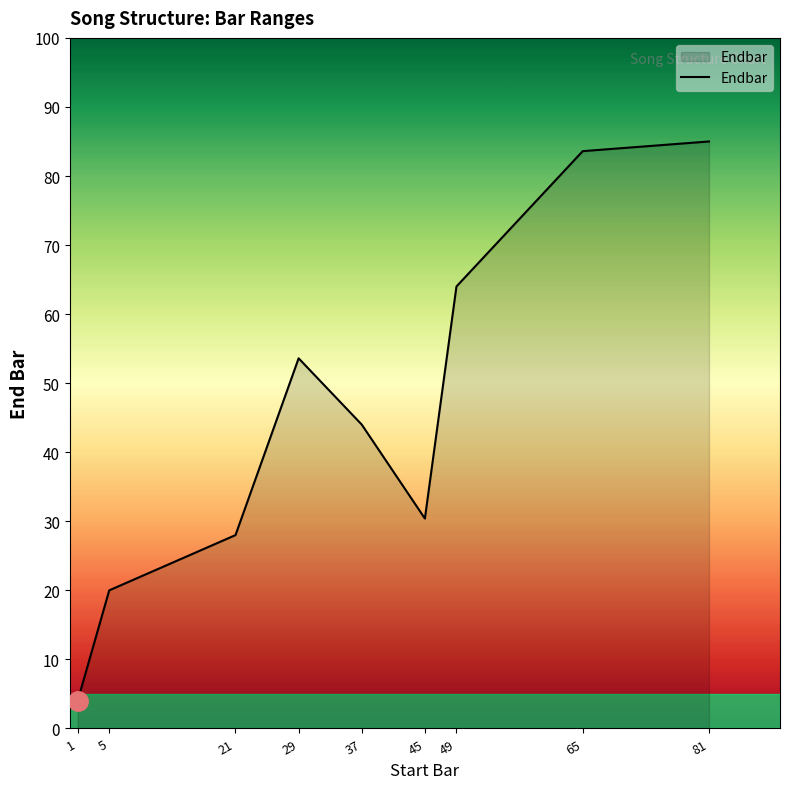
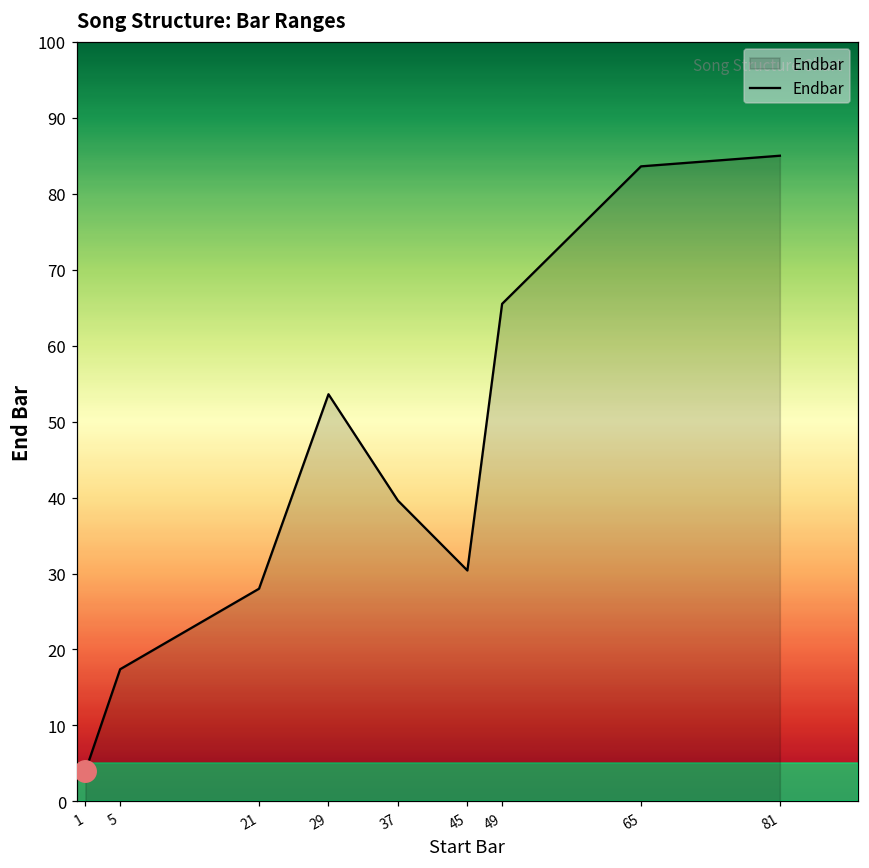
  {
    "Endbar": {
-     "5": 20,
+     "5": 17,
      "21": 28,
      "29": 54,
-     "37": 44,
+     "37": 40,
      "45": 30,
-     "49": 64,
+     "49": 66,
      "65": 84,
      "81": 85
    }
  }
